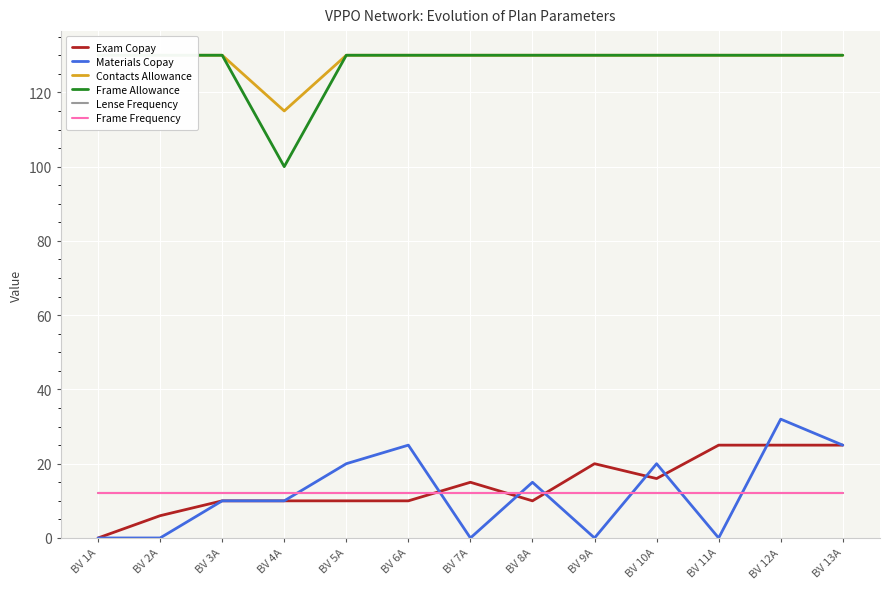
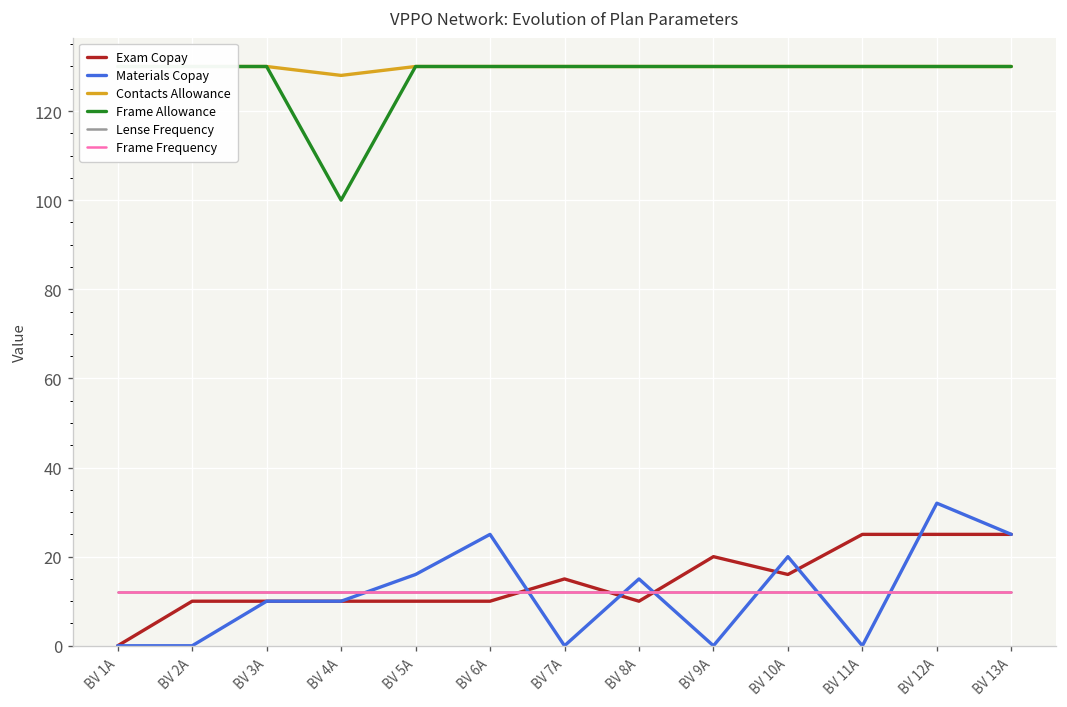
  {
    "Exam Copay": {
-     "BV 2A": 6,
+     "BV 2A": 10,
      "BV 5A": 10,
      "BV 6A": 10,
      "BV 7A": 15,
      "BV 8A": 10,
      "BV 9A": 20,
      "BV 10A": 16,
      "BV 11A": 25,
      "BV 12A": 25
    },
    "Materials Copay": {
      "BV 2A": 0,
-     "BV 5A": 20,
+     "BV 5A": 16,
      "BV 6A": 25,
      "BV 7A": 0,
      "BV 8A": 15,
      "BV 9A": 0,
      "BV 10A": 20,
      "BV 11A": 0,
      "BV 12A": 32
    },
    "Contacts Allowance": {
-     "BV 4A": 115
+     "BV 4A": 128
    },
    "Frame Allowance": {
      "BV 4A": 100
    },
    "Frame Frequency": {
      "BV 1A": 12,
      "BV 2A": 12,
      "BV 3A": 12,
      "BV 4A": 12,
      "BV 5A": 12,
      "BV 6A": 12,
      "BV 7A": 12,
      "BV 8A": 12,
      "BV 9A": 12,
      "BV 10A": 12,
      "BV 11A": 12,
      "BV 12A": 12,
      "BV 13A": 12
    }
  }
